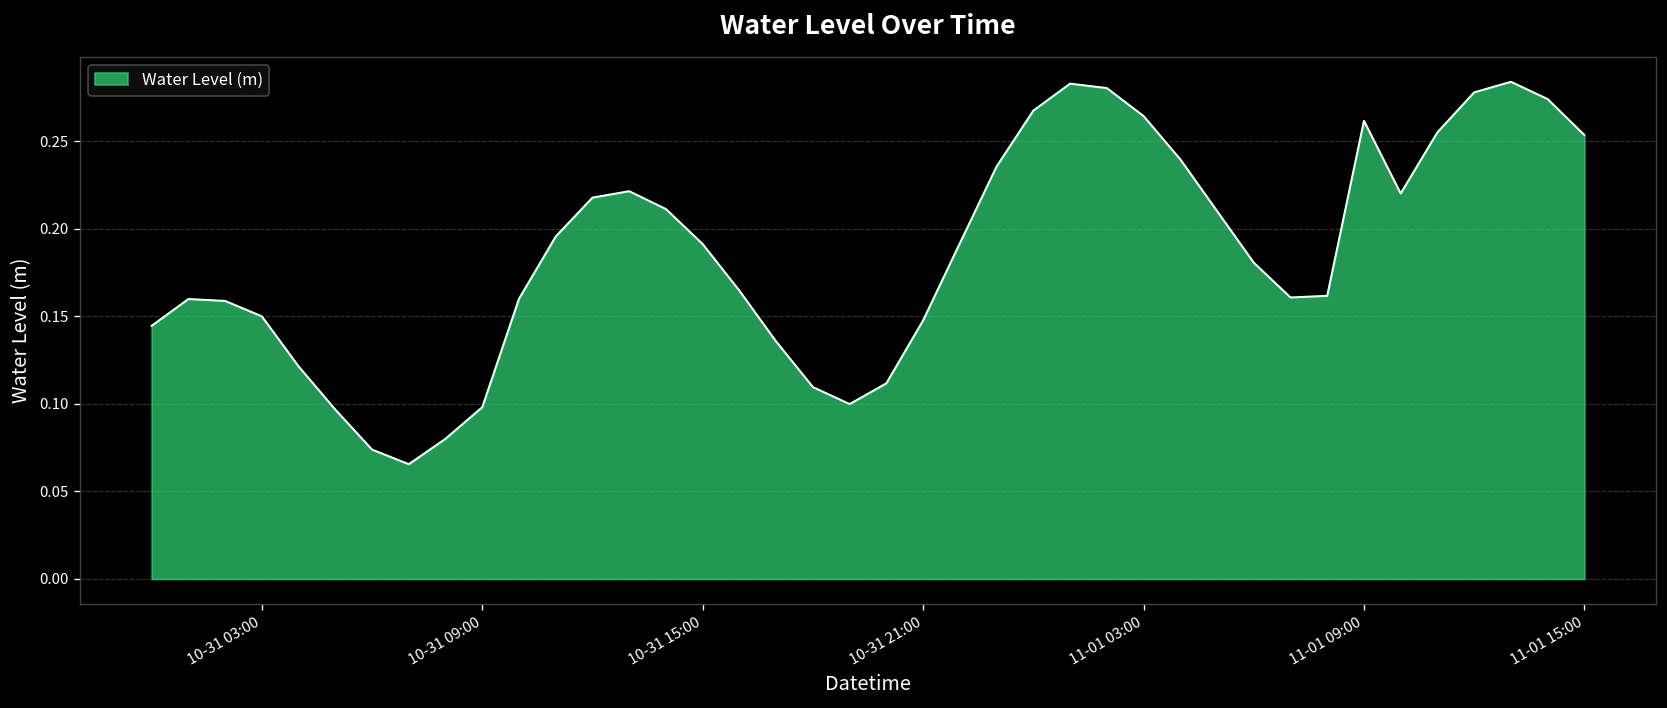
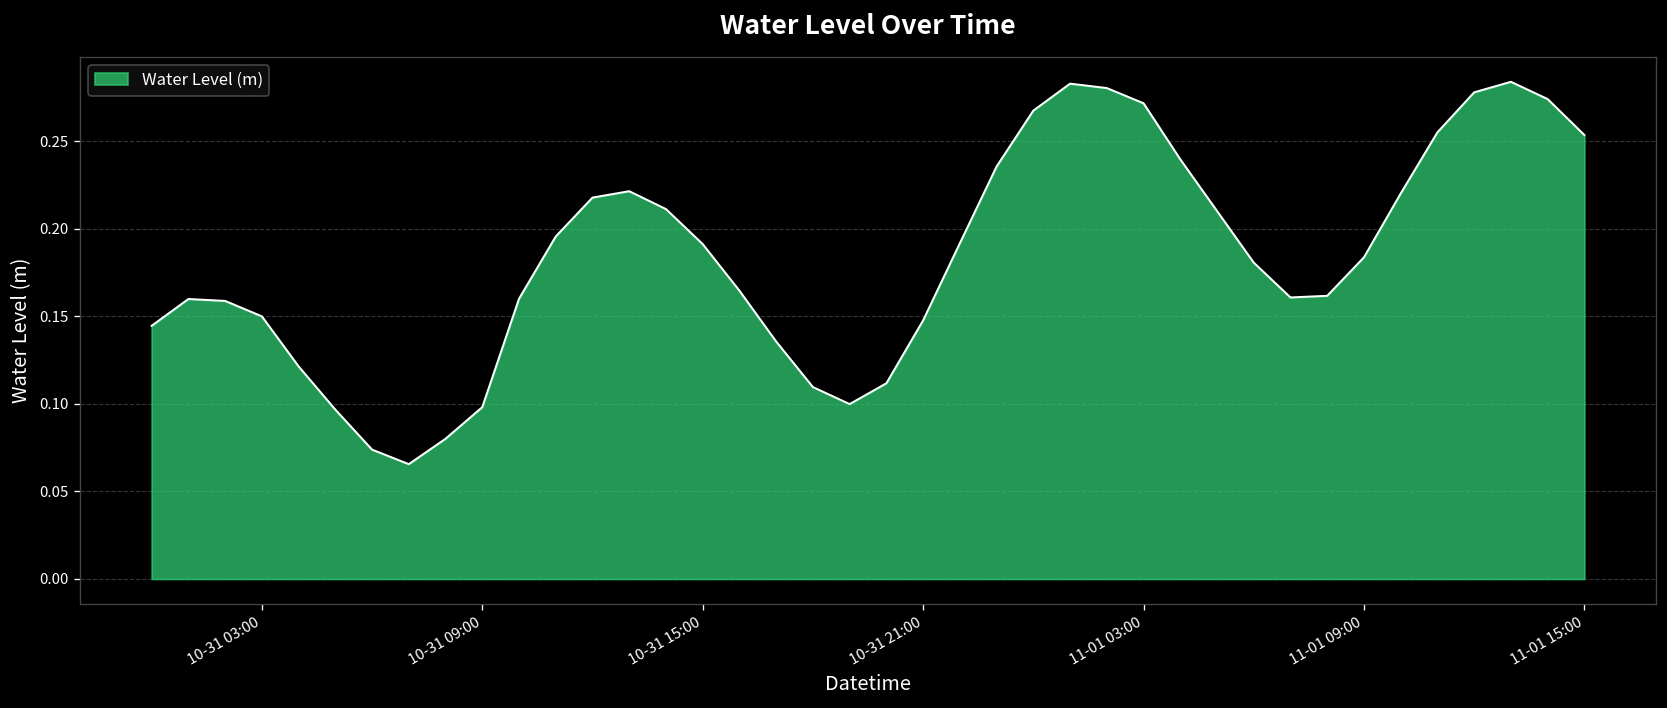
  {
    "10-31 03:00": 0.150,
    "10-31 09:00": 0.098,
    "10-31 15:00": 0.191,
    "10-31 21:00": 0.148,
-   "11-01 03:00": 0.265,
-   "11-01 09:00": 0.262,
+   "11-01 03:00": 0.272,
+   "11-01 09:00": 0.184,
    "11-01 15:00": 0.254
  }
